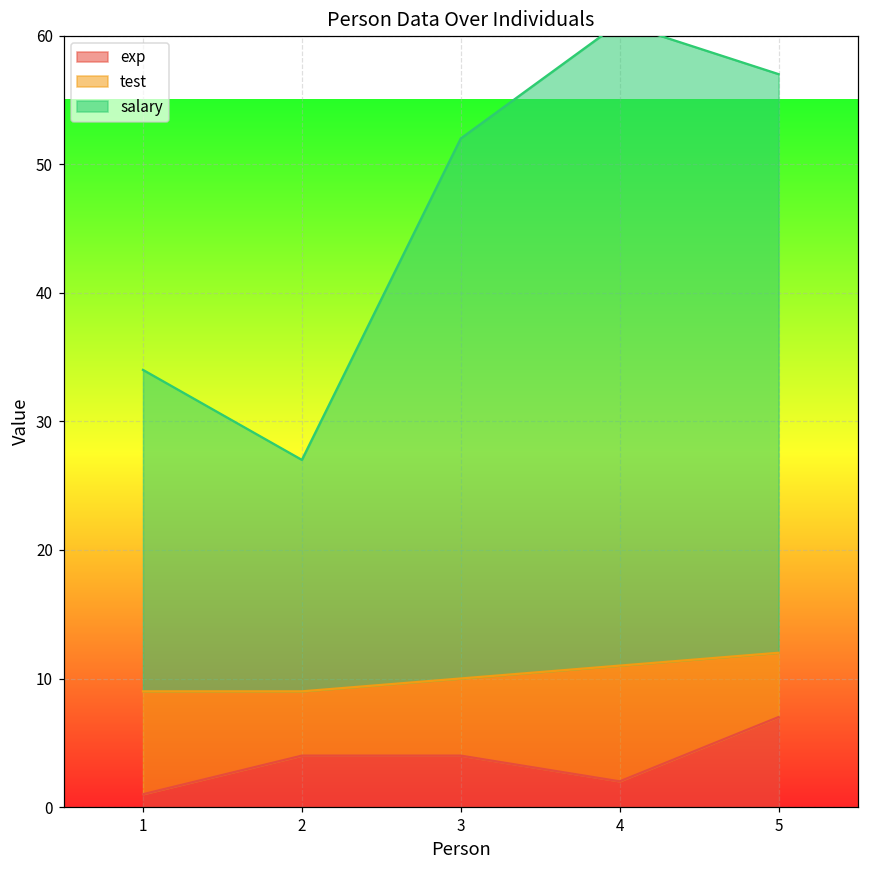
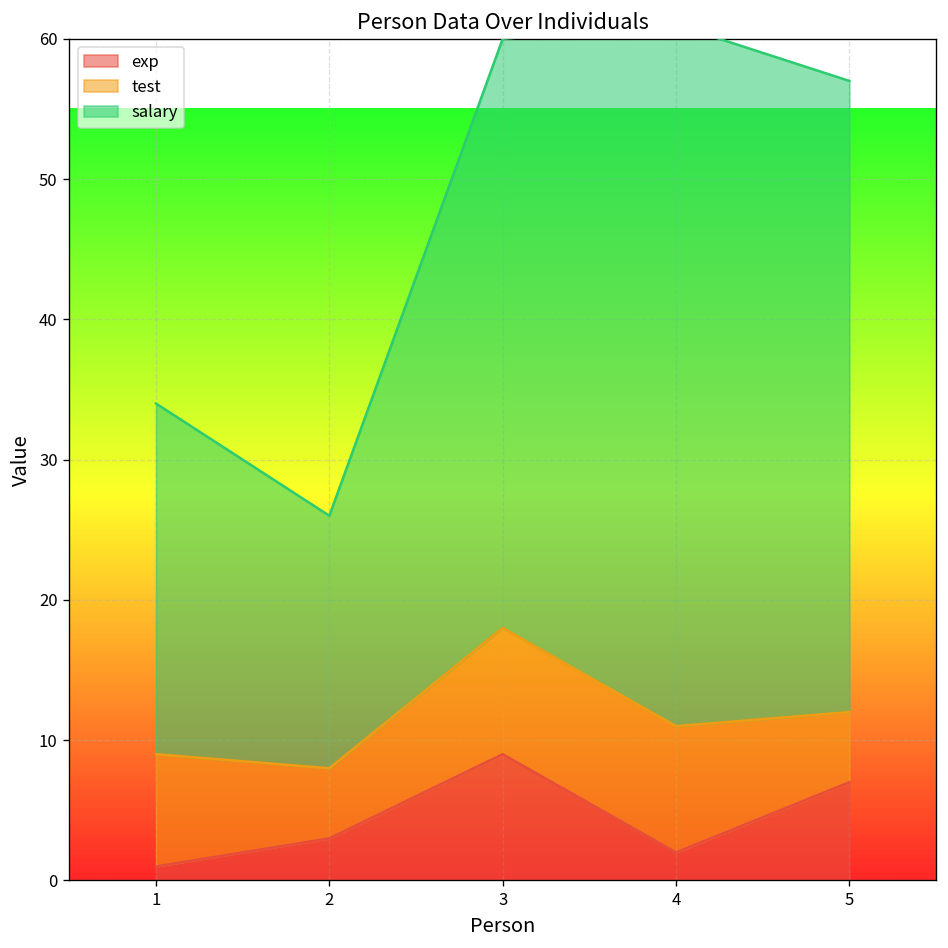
  {
    "exp": {
      "1": 1,
-     "2": 4,
-     "3": 4,
+     "2": 3,
+     "3": 9,
      "4": 2,
      "5": 7
    },
    "test": {
      "1": 8,
      "2": 5,
-     "3": 6,
+     "3": 9,
      "4": 9,
      "5": 5
    },
    "salary": {
      "1": 25,
      "2": 18,
      "3": 42,
      "5": 45
    }
  }
